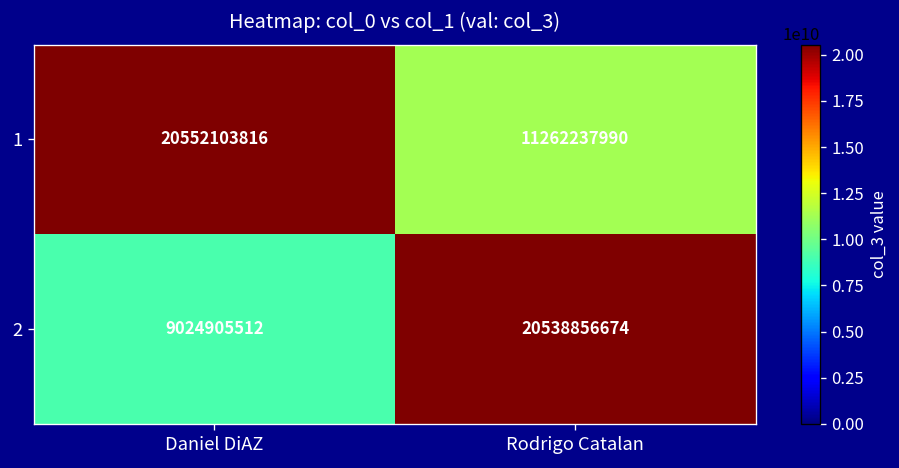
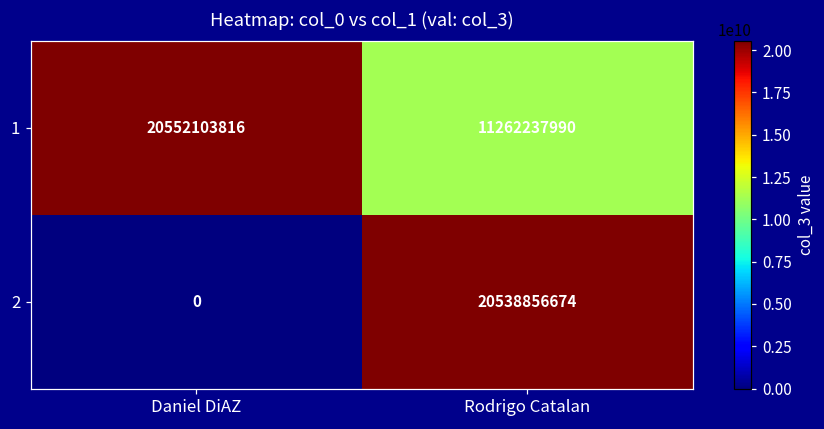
  {
    "1": {
      "Daniel DiAZ": 20552103816,
      "Rodrigo Catalan": 11262237990
    },
    "2": {
-     "Daniel DiAZ": 9024905512,
+     "Daniel DiAZ": 0,
      "Rodrigo Catalan": 20538856674
    }
  }
